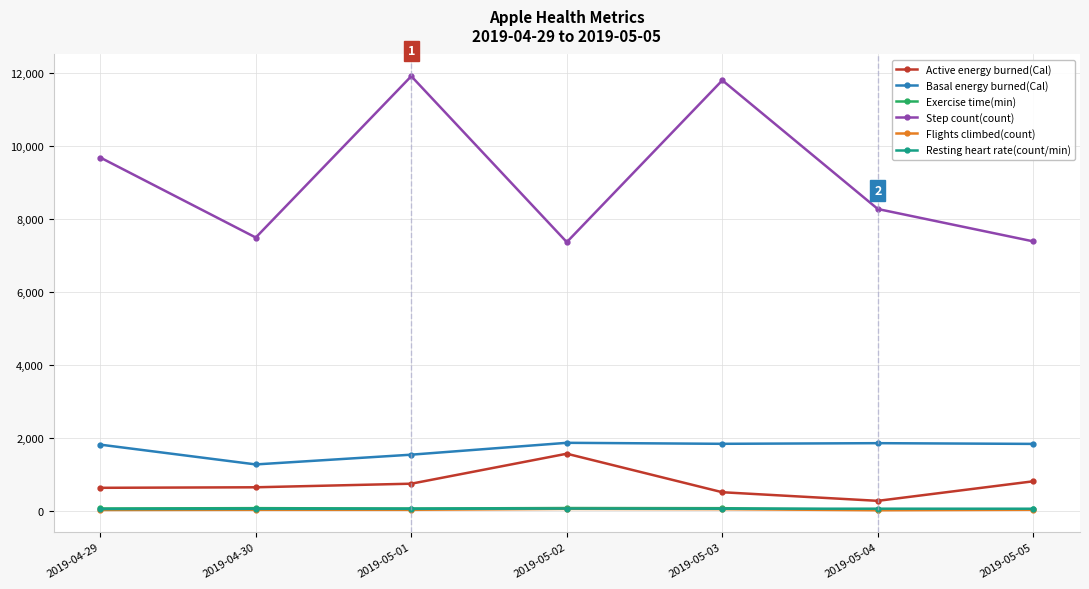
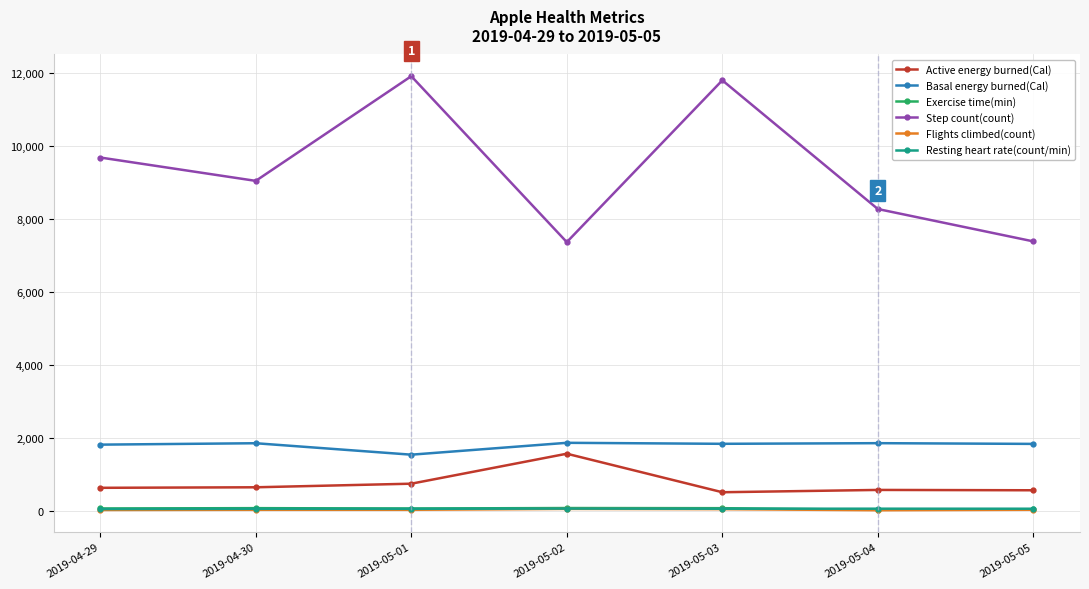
  {
    "Active energy burned(Cal)": {
      "2019-04-29": "600",
      "2019-04-30": "600",
      "2019-05-01": "700",
      "2019-05-02": "1,600",
      "2019-05-03": "500",
-     "2019-05-04": "300",
-     "2019-05-05": "800"
+     "2019-05-04": "600",
+     "2019-05-05": "600"
    },
    "Basal energy burned(Cal)": {
      "2019-04-29": "1,800",
-     "2019-04-30": "1,300",
+     "2019-04-30": "1,900",
      "2019-05-01": "1,500",
      "2019-05-02": "1,900",
      "2019-05-03": "1,800",
      "2019-05-04": "1,900",
      "2019-05-05": "1,800"
    },
    "Step count(count)": {
      "2019-04-29": "9,700",
-     "2019-04-30": "7,500",
+     "2019-04-30": "9,000",
      "2019-05-02": "7,400",
      "2019-05-03": "11,800",
      "2019-05-05": "7,400"
    }
  }
